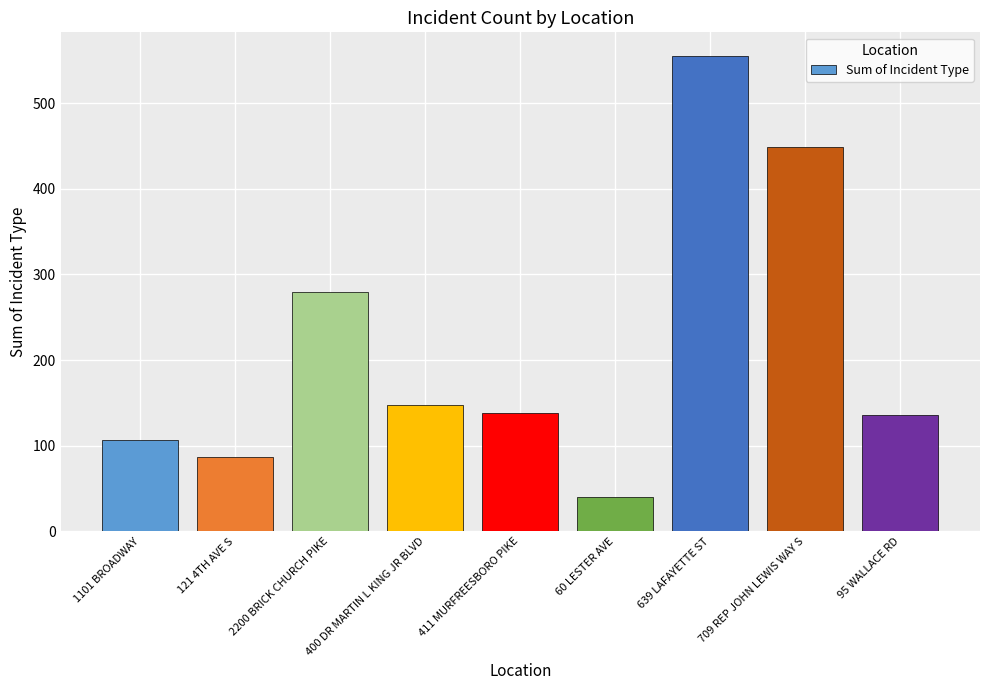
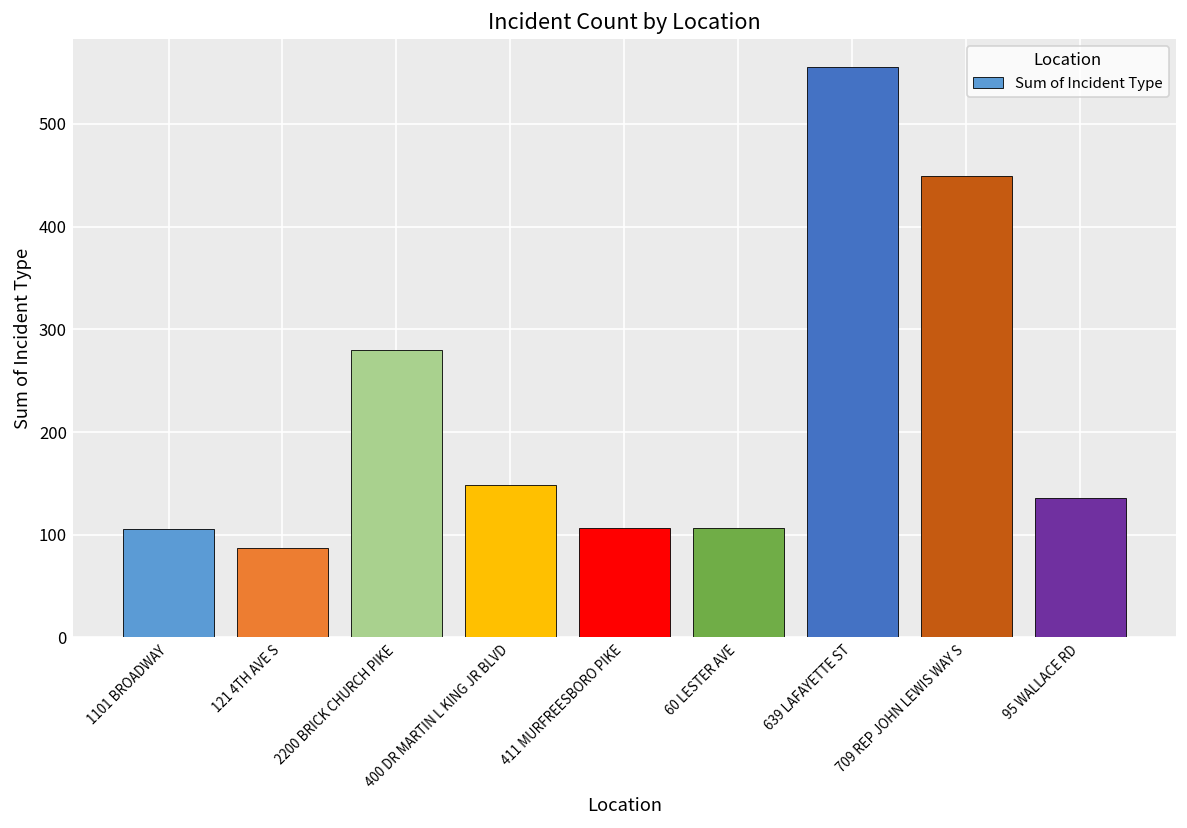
  {
    "1101 BROADWAY": 110,
    "121 4TH AVE S": 90,
    "2200 BRICK CHURCH PIKE": 280,
    "400 DR MARTIN L KING JR BLVD": 150,
-   "411 MURFREESBORO PIKE": 140,
-   "60 LESTER AVE": 40,
+   "411 MURFREESBORO PIKE": 110,
+   "60 LESTER AVE": 110,
    "639 LAFAYETTE ST": 560,
    "709 REP JOHN LEWIS WAY S": 450,
    "95 WALLACE RD": 140
  }
